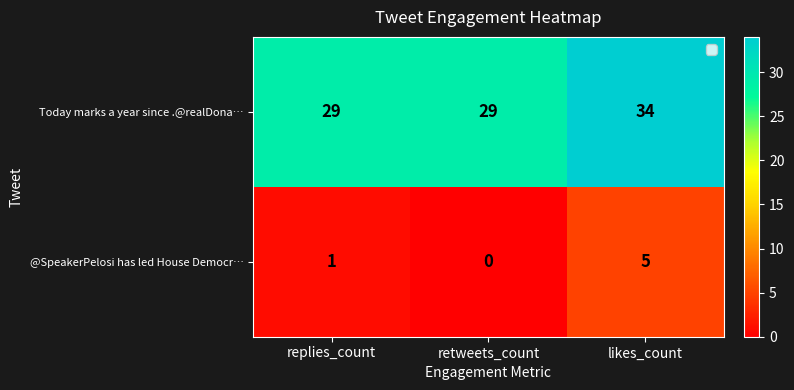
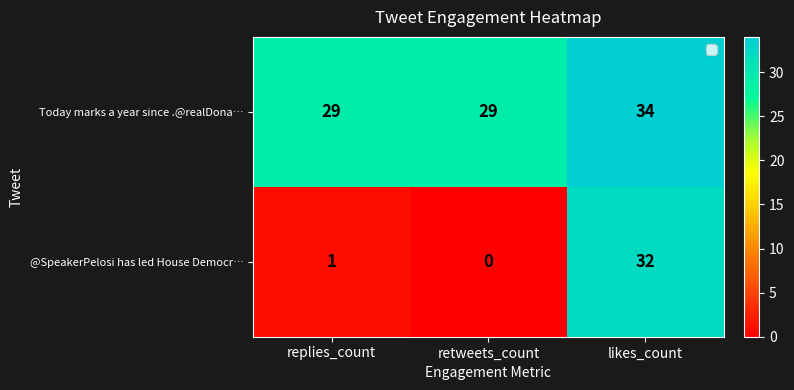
  {
    "Today marks a year since .@realDona…": {
      "replies_count": 29,
      "retweets_count": 29,
      "likes_count": 34
    },
    "@SpeakerPelosi has led House Democr…": {
      "replies_count": 1,
      "retweets_count": 0,
-     "likes_count": 5
+     "likes_count": 32
    }
  }
